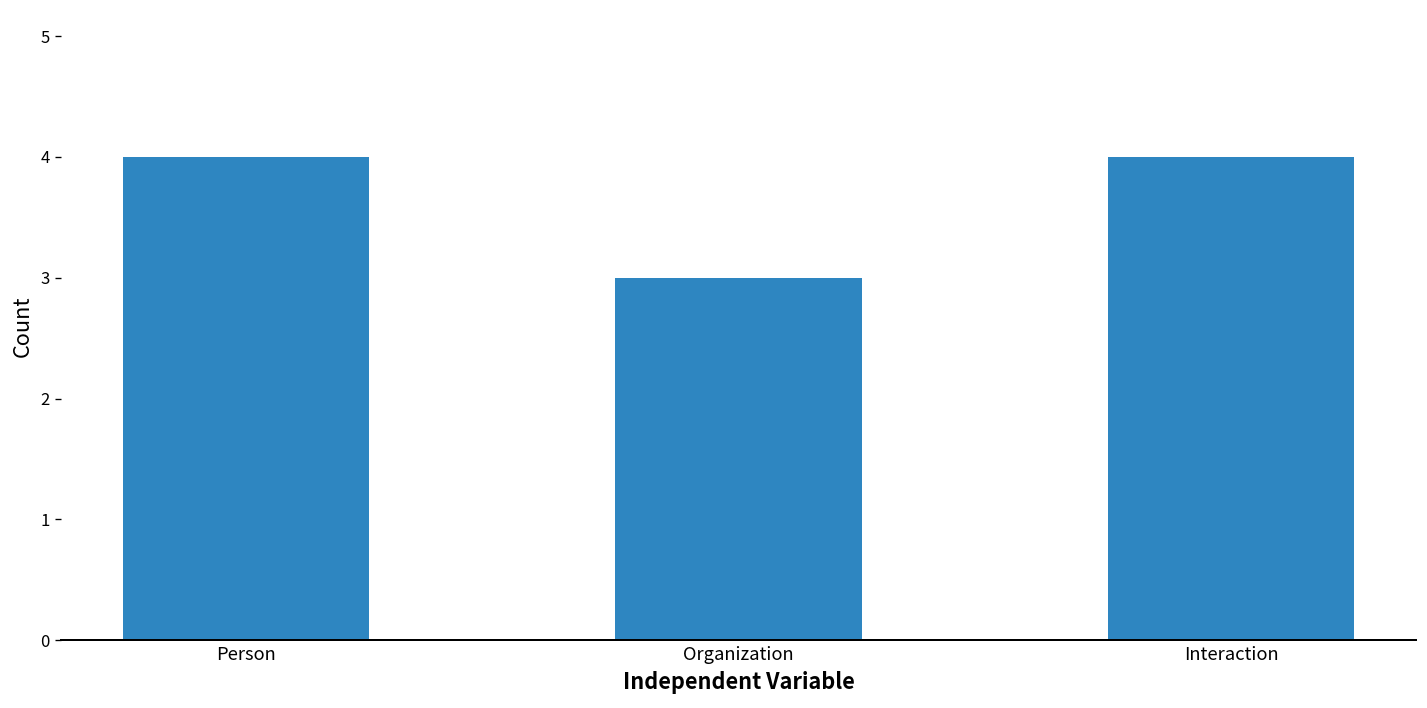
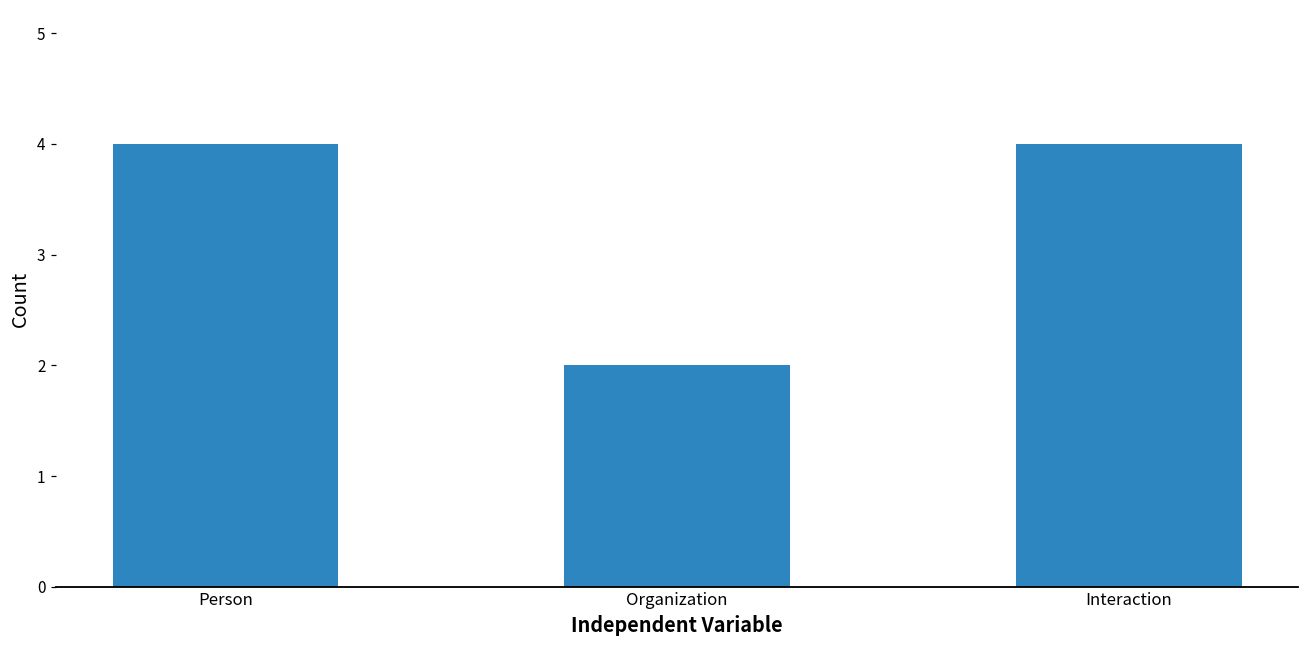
  {
    "Person": 4,
-   "Organization": 3,
+   "Organization": 2,
    "Interaction": 4
  }
